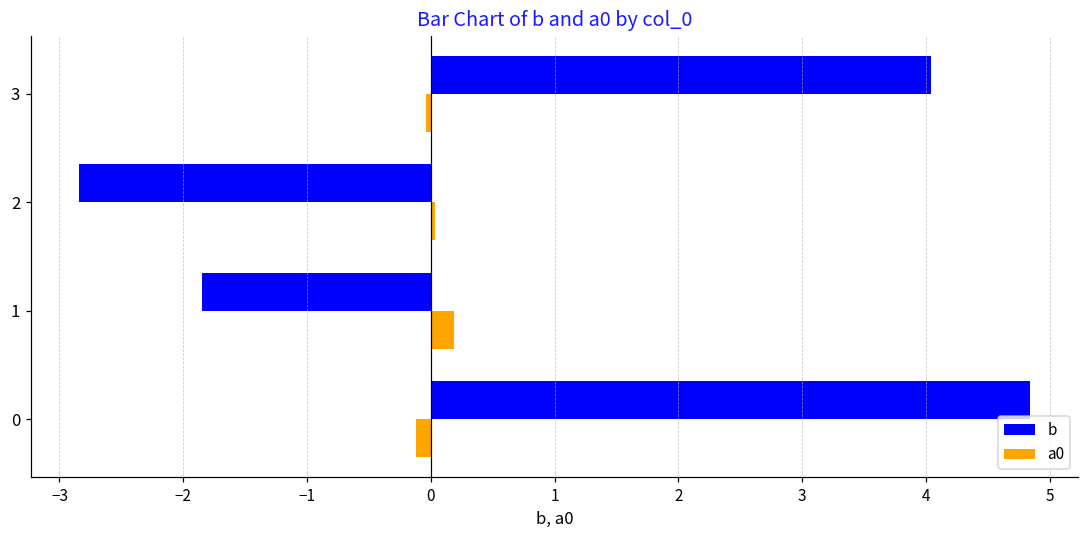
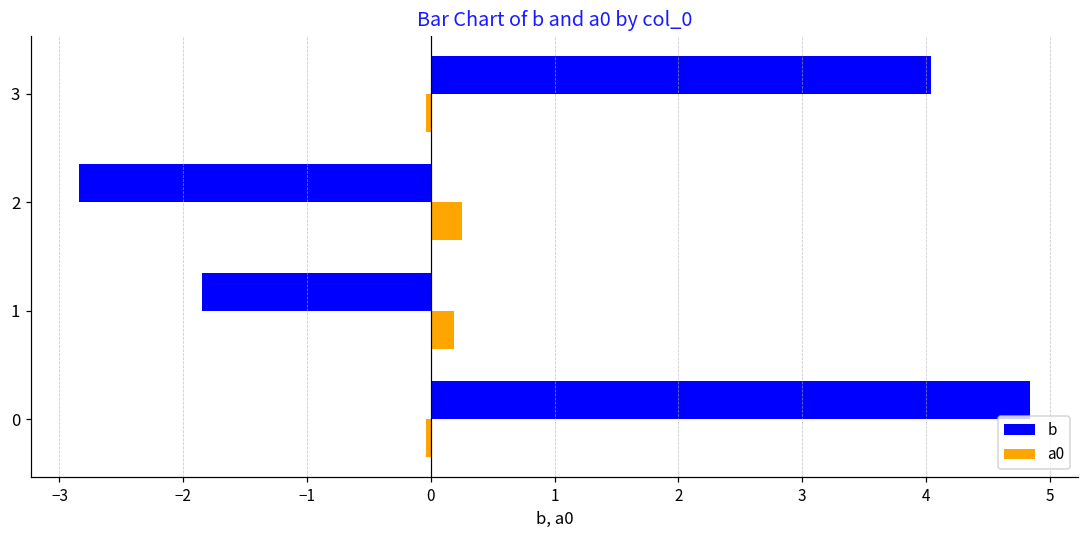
  {
    "b": {
      "3": 4.04,
      "2": -2.85,
      "1": -1.85,
      "0": 4.85
    },
    "a0": {
      "3": -0.04,
-     "2": 0.04,
+     "2": 0.26,
      "1": 0.19,
-     "0": -0.12
+     "0": -0.04
    }
  }
